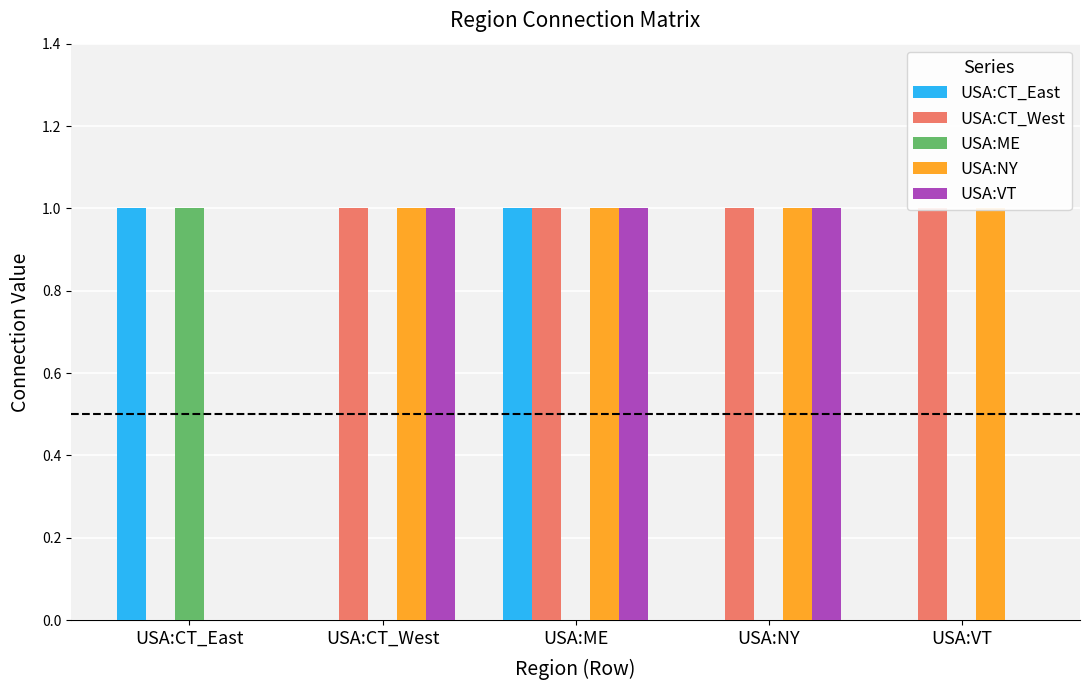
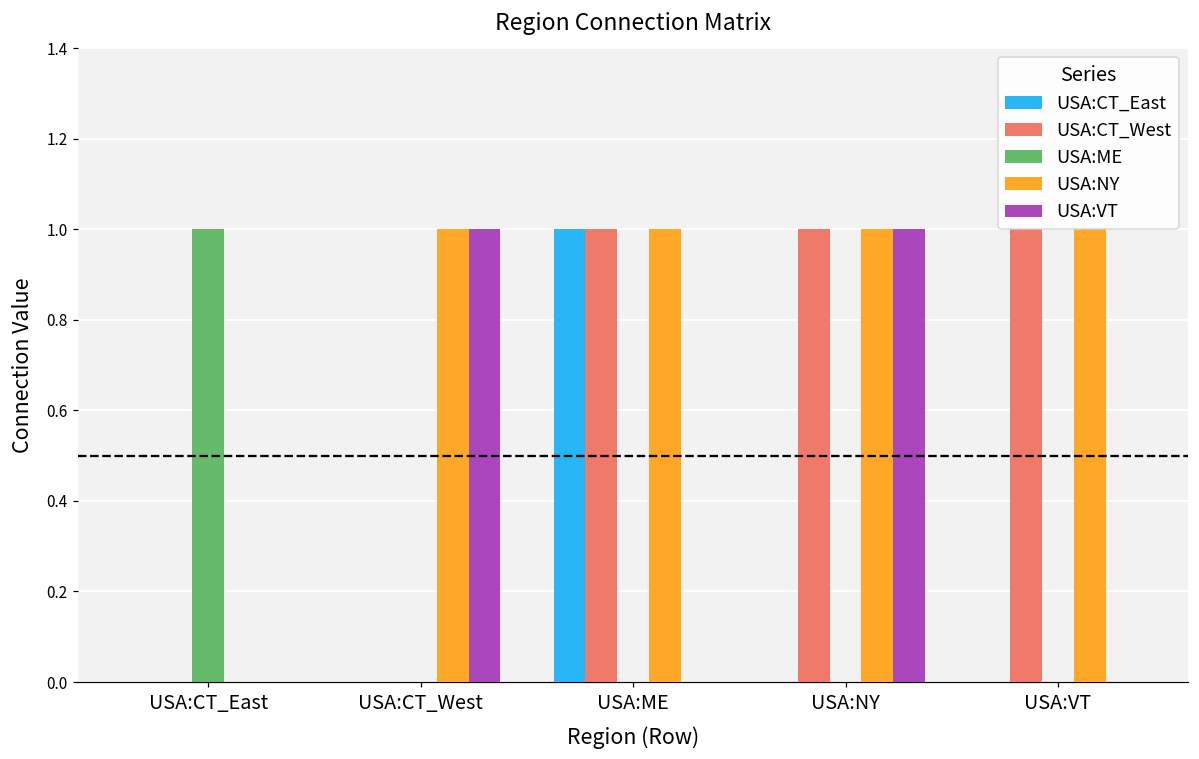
  {
    "USA:CT_East": {
-     "USA:CT_East": 1,
+     "USA:CT_East": 0,
      "USA:CT_West": 0,
      "USA:ME": 1,
      "USA:NY": 0,
      "USA:VT": 0
    },
    "USA:CT_West": {
      "USA:CT_East": 0,
-     "USA:CT_West": 1,
+     "USA:CT_West": 0,
      "USA:ME": 1,
      "USA:NY": 1
    },
    "USA:ME": {
      "USA:CT_East": 1,
      "USA:CT_West": 0,
      "USA:ME": 0,
      "USA:NY": 0,
      "USA:VT": 0
    },
    "USA:NY": {
      "USA:CT_East": 0,
      "USA:CT_West": 1,
      "USA:ME": 1,
      "USA:NY": 1
    },
    "USA:VT": {
      "USA:CT_East": 0,
      "USA:CT_West": 1,
-     "USA:ME": 1,
+     "USA:ME": 0,
      "USA:NY": 1,
      "USA:VT": 0
    }
  }
